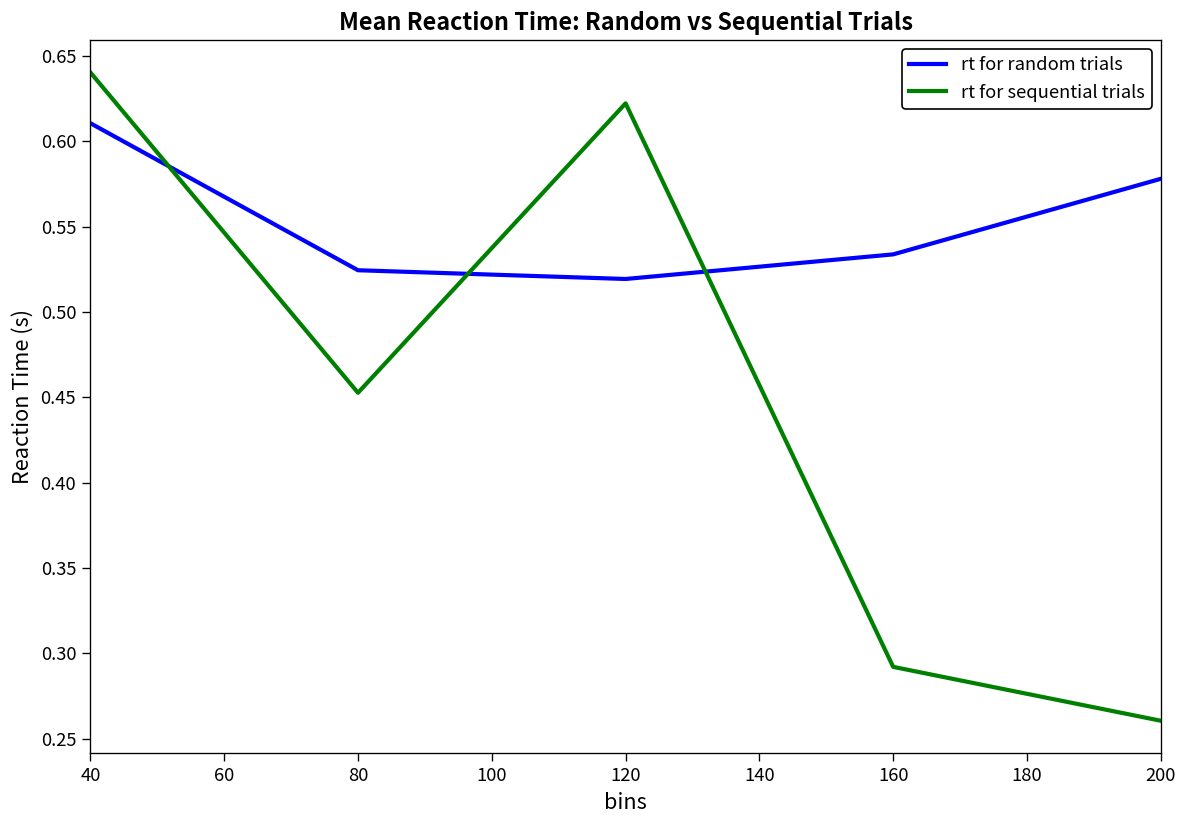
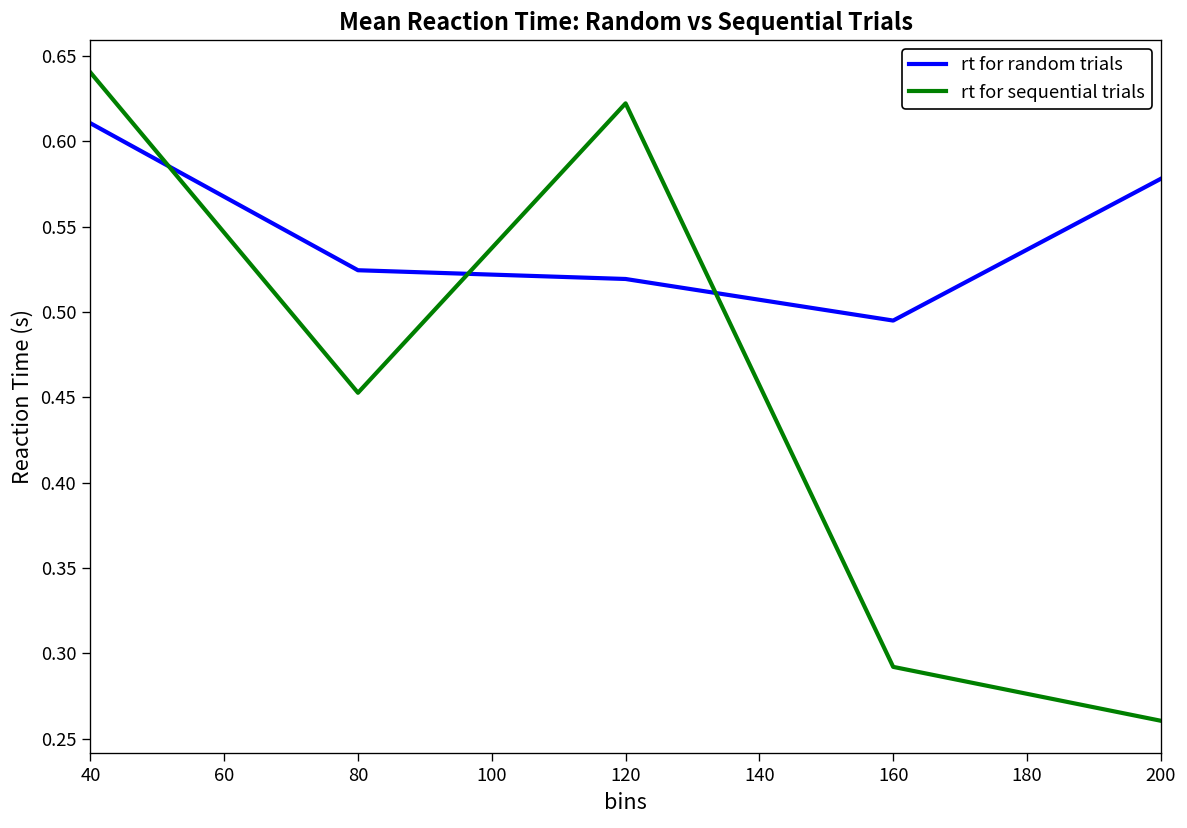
  {
    "rt for random trials": {
      "40": 0.611,
      "80": 0.524,
      "120": 0.519,
-     "160": 0.534,
+     "160": 0.495,
      "200": 0.578
    },
    "rt for sequential trials": {
      "40": 0.640,
      "80": 0.453,
      "120": 0.622,
      "160": 0.292,
      "200": 0.261
    }
  }
